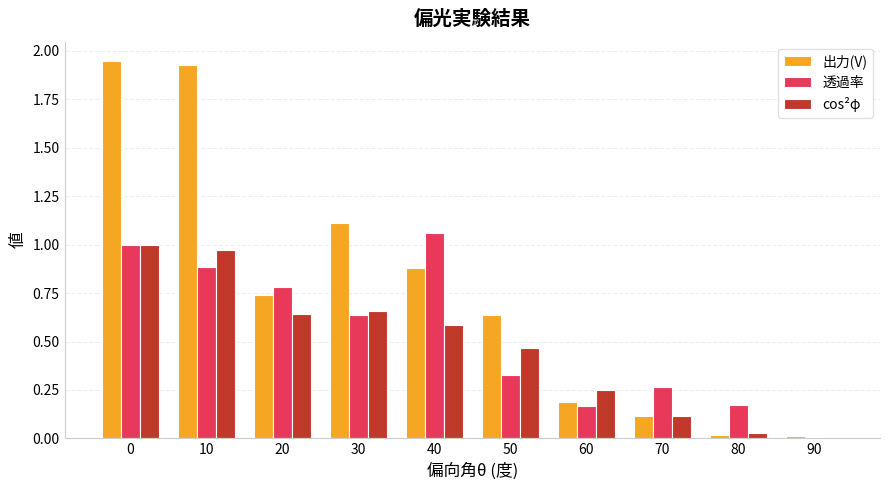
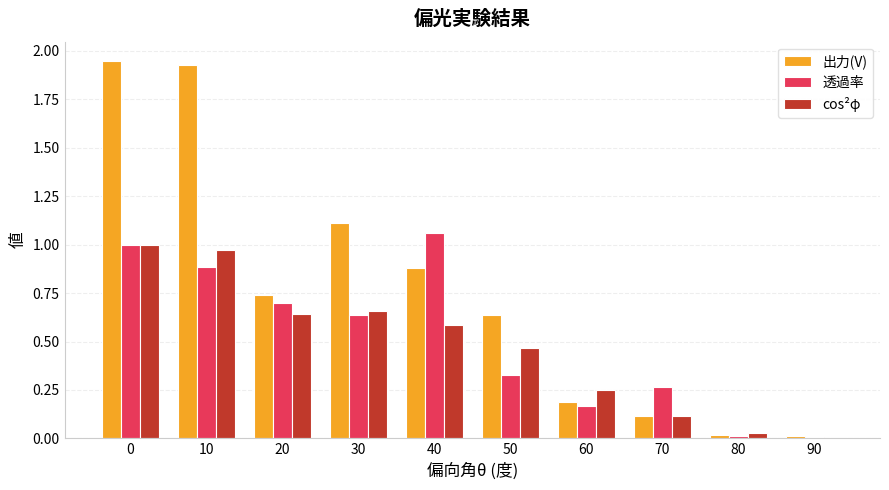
  {
    "出力(V)": {
      "0": 1.95,
      "10": 1.93,
      "20": 0.74,
      "30": 1.11,
      "40": 0.88,
      "50": 0.64,
      "60": 0.19,
      "70": 0.12,
      "80": 0.02
    },
    "透過率": {
      "0": 1.00,
      "10": 0.89,
-     "20": 0.78,
+     "20": 0.70,
      "30": 0.64,
      "40": 1.06,
      "50": 0.33,
      "60": 0.17,
      "70": 0.27,
-     "80": 0.17
+     "80": 0.01
    },
    "cos²φ": {
      "0": 1.00,
      "10": 0.97,
      "20": 0.64,
      "30": 0.66,
      "40": 0.59,
      "50": 0.46,
      "60": 0.25,
      "70": 0.12,
      "80": 0.03,
      "90": 0.00
    }
  }
